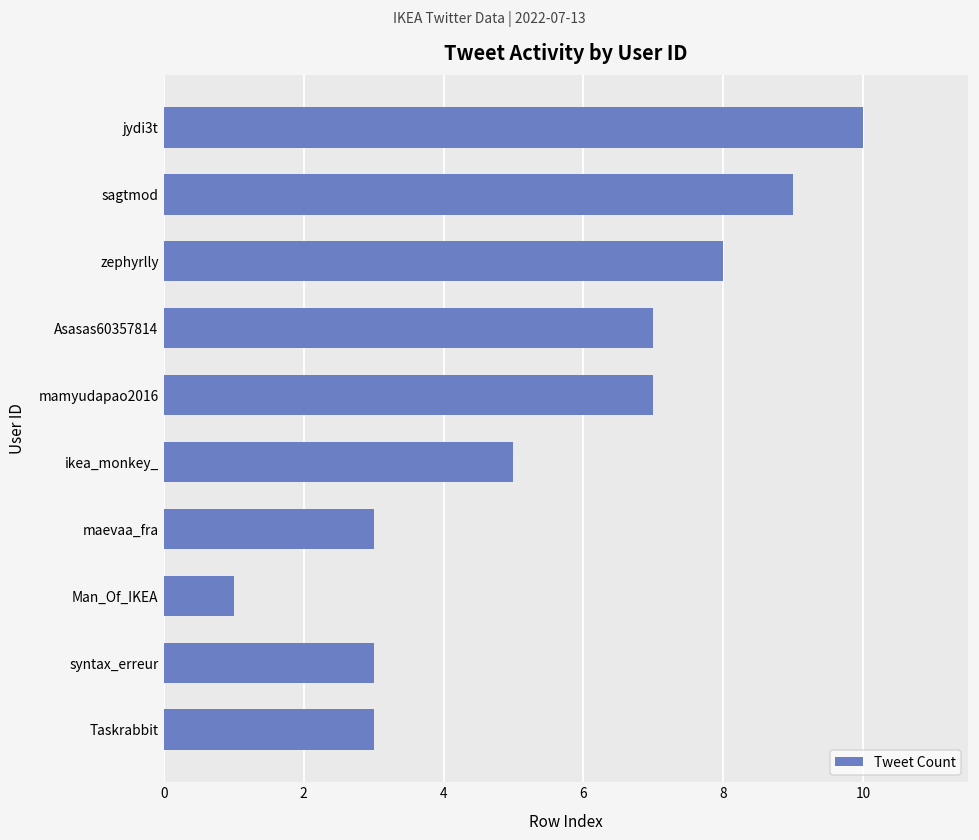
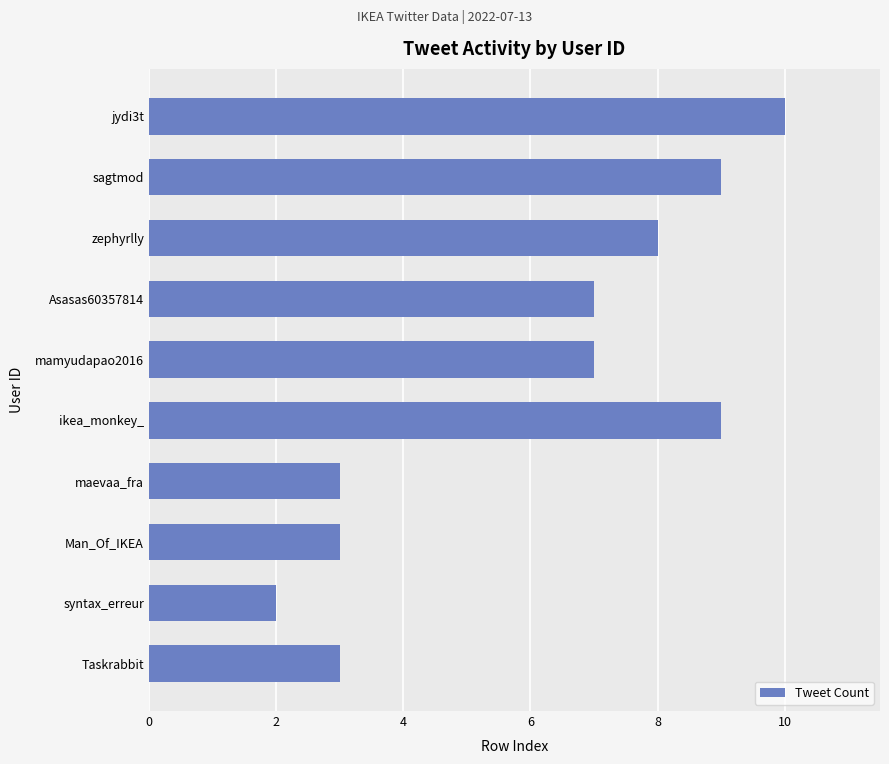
  {
    "jydi3t": 10,
    "sagtmod": 9,
    "zephyrlly": 8,
    "Asasas60357814": 7,
    "mamyudapao2016": 7,
-   "ikea_monkey_": 5,
+   "ikea_monkey_": 9,
    "maevaa_fra": 3,
-   "Man_Of_IKEA": 1,
-   "syntax_erreur": 3,
+   "Man_Of_IKEA": 3,
+   "syntax_erreur": 2,
    "Taskrabbit": 3
  }
